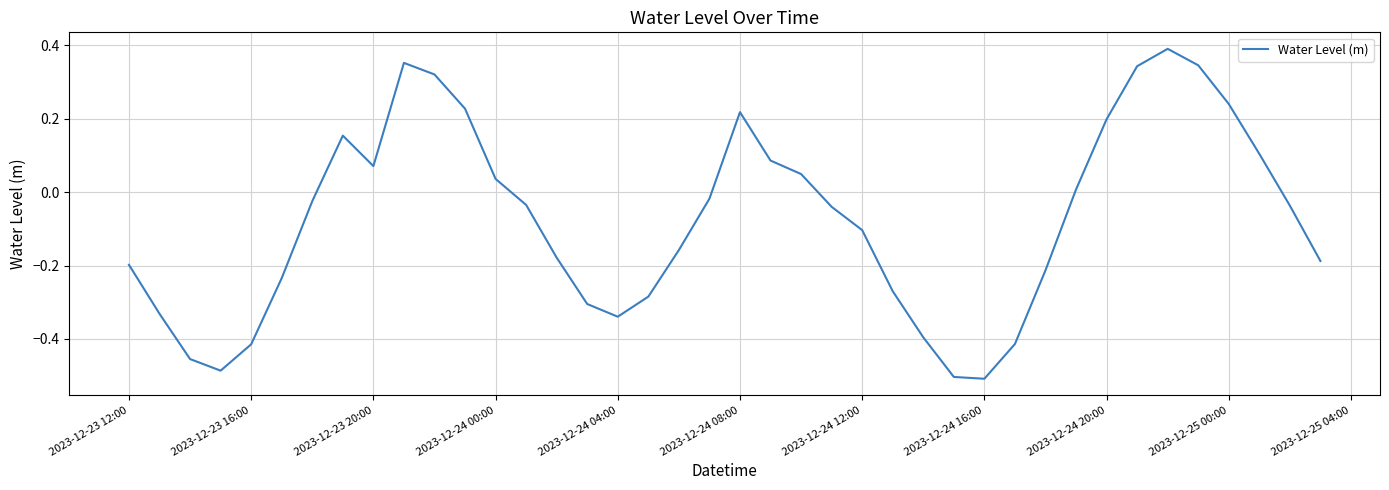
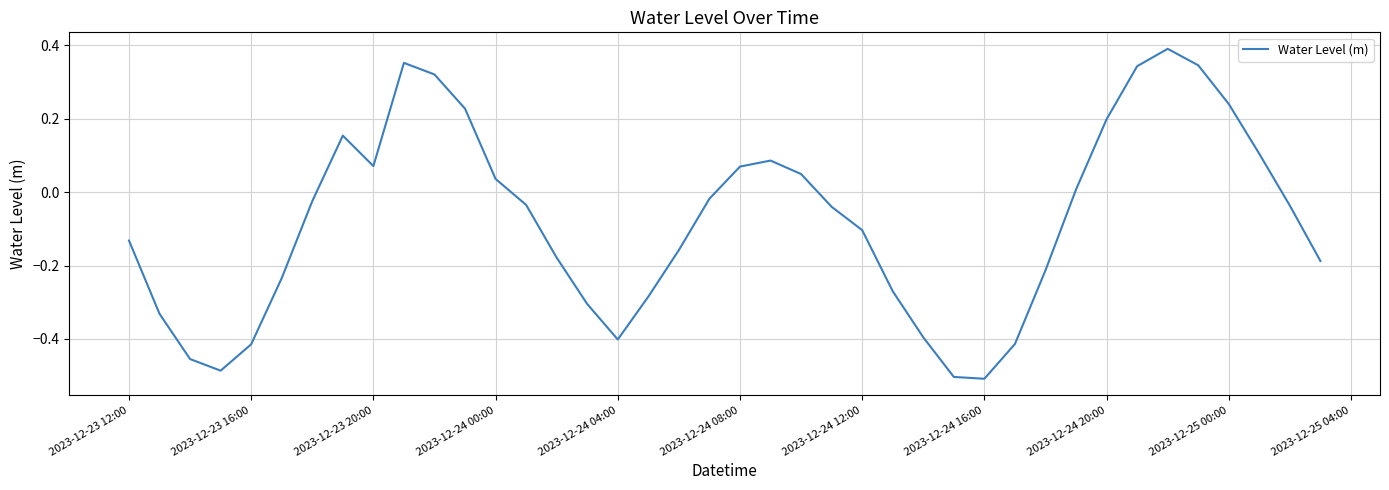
  {
-   "2023-12-23 12:00": -0.20,
+   "2023-12-23 12:00": -0.13,
    "2023-12-23 16:00": -0.41,
    "2023-12-23 20:00": 0.07,
    "2023-12-24 00:00": 0.04,
-   "2023-12-24 04:00": -0.34,
-   "2023-12-24 08:00": 0.22,
+   "2023-12-24 04:00": -0.40,
+   "2023-12-24 08:00": 0.07,
    "2023-12-24 12:00": -0.10,
    "2023-12-24 16:00": -0.51,
    "2023-12-24 20:00": 0.20,
    "2023-12-25 00:00": 0.24
  }
